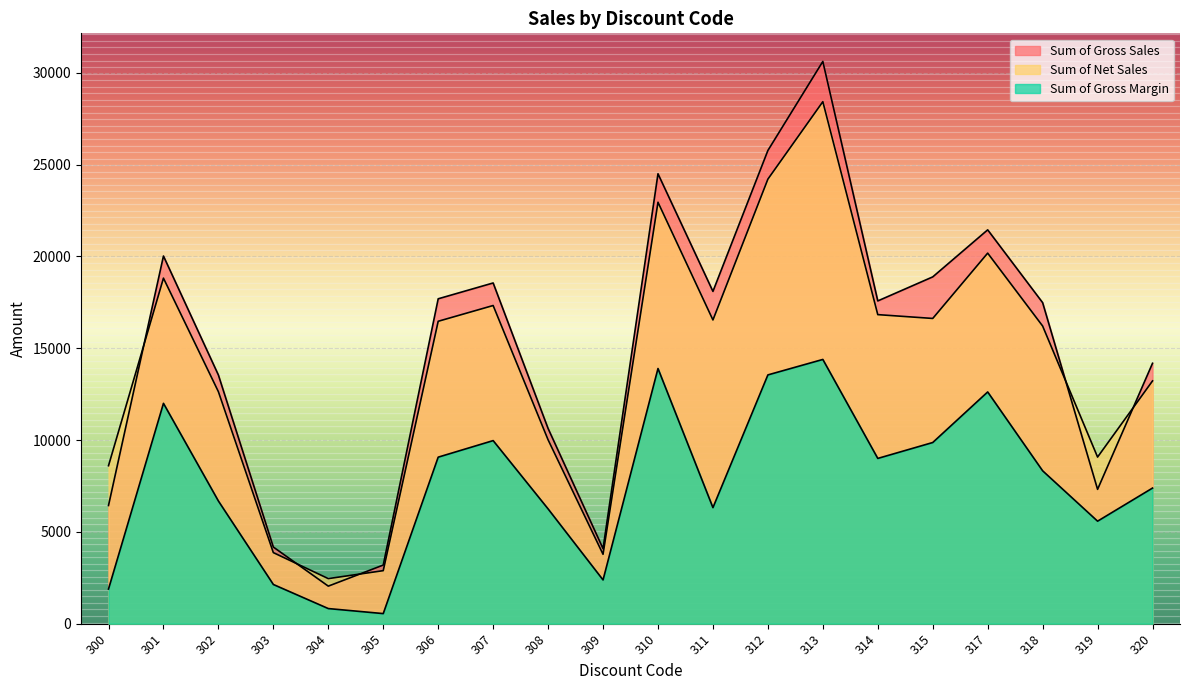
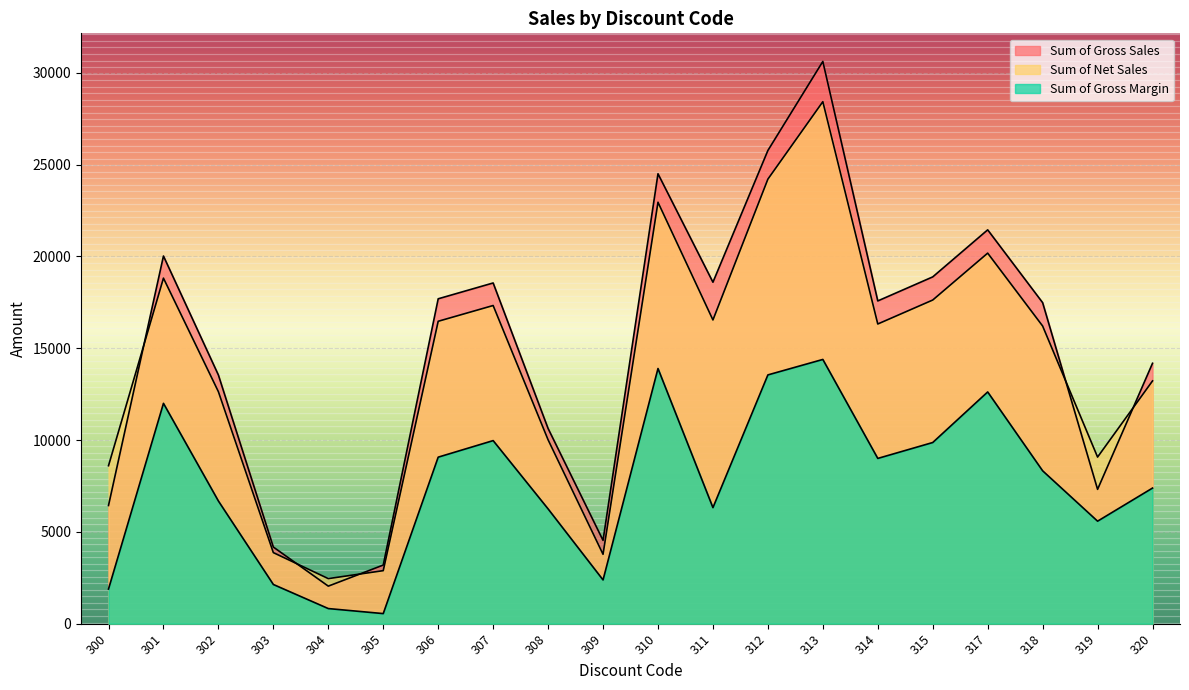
  {
    "Sum of Gross Sales": {
      "300": 6400,
      "301": 20000,
      "302": 13500,
      "303": 4200,
      "304": 2000,
      "305": 3200,
      "306": 17700,
      "307": 18600,
      "308": 10600,
-     "309": 4100,
+     "309": 4500,
      "310": 24500,
-     "311": 18100,
+     "311": 18600,
      "312": 25800,
      "313": 30600,
      "314": 17600,
      "315": 18900,
      "317": 21400,
      "318": 17500,
      "319": 7300,
      "320": 14200
    },
    "Sum of Net Sales": {
      "300": 8600,
      "301": 18800,
      "302": 12600,
      "303": 3900,
      "304": 2500,
      "305": 2900,
      "306": 16500,
      "307": 17300,
      "308": 10000,
      "309": 3800,
      "310": 22900,
      "311": 16500,
      "312": 24200,
      "313": 28400,
-     "314": 16800,
-     "315": 16600,
+     "314": 16300,
+     "315": 17600,
      "317": 20200,
      "318": 16200,
      "319": 9100,
      "320": 13200
    },
    "Sum of Gross Margin": {
      "300": 1900,
      "301": 12000,
      "302": 6700,
      "303": 2100,
      "304": 800,
      "305": 500,
      "306": 9100,
      "307": 10000,
      "308": 6200,
      "309": 2400,
      "310": 13900,
      "311": 6300,
      "312": 13500,
      "313": 14400,
      "314": 9000,
      "315": 9900,
      "317": 12600,
      "318": 8300,
      "319": 5600,
      "320": 7400
    }
  }
